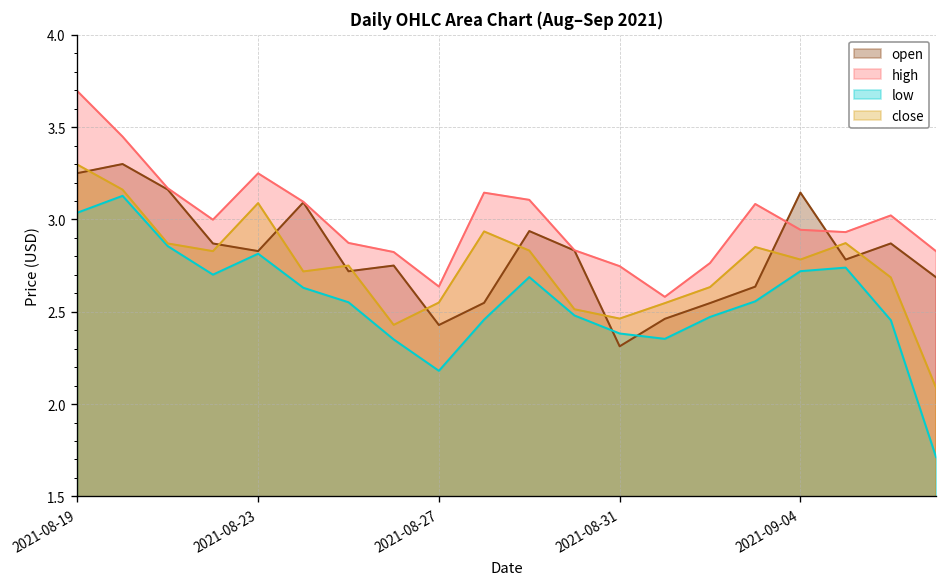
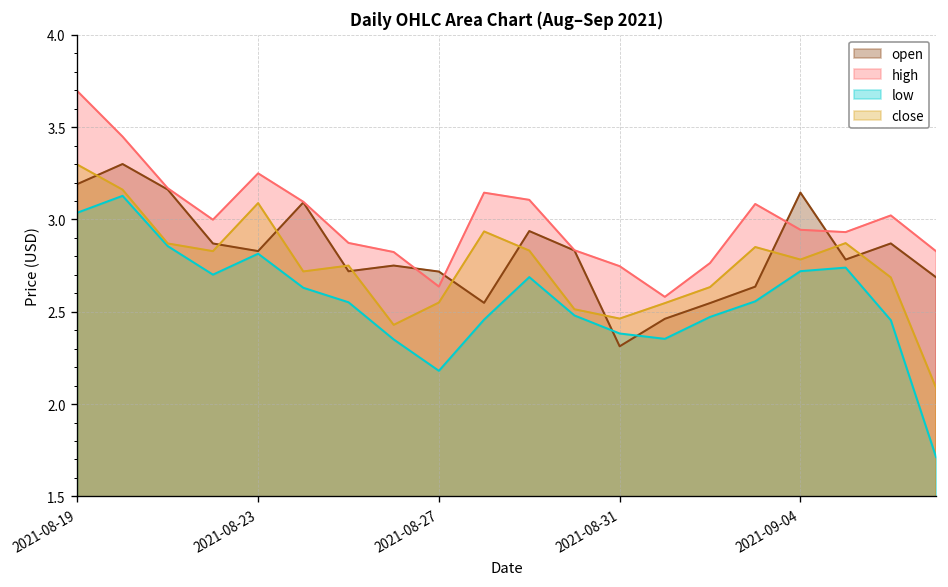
  {
    "open": {
-     "2021-08-19": 3.25,
-     "2021-08-27": 2.43,
+     "2021-08-19": 3.19,
+     "2021-08-27": 2.72,
      "2021-08-31": 2.31,
      "2021-09-04": 3.15
    },
    "low": {
      "2021-08-19": 3.04,
      "2021-08-27": 2.18,
      "2021-08-31": 2.38,
      "2021-09-04": 2.72
    }
  }
